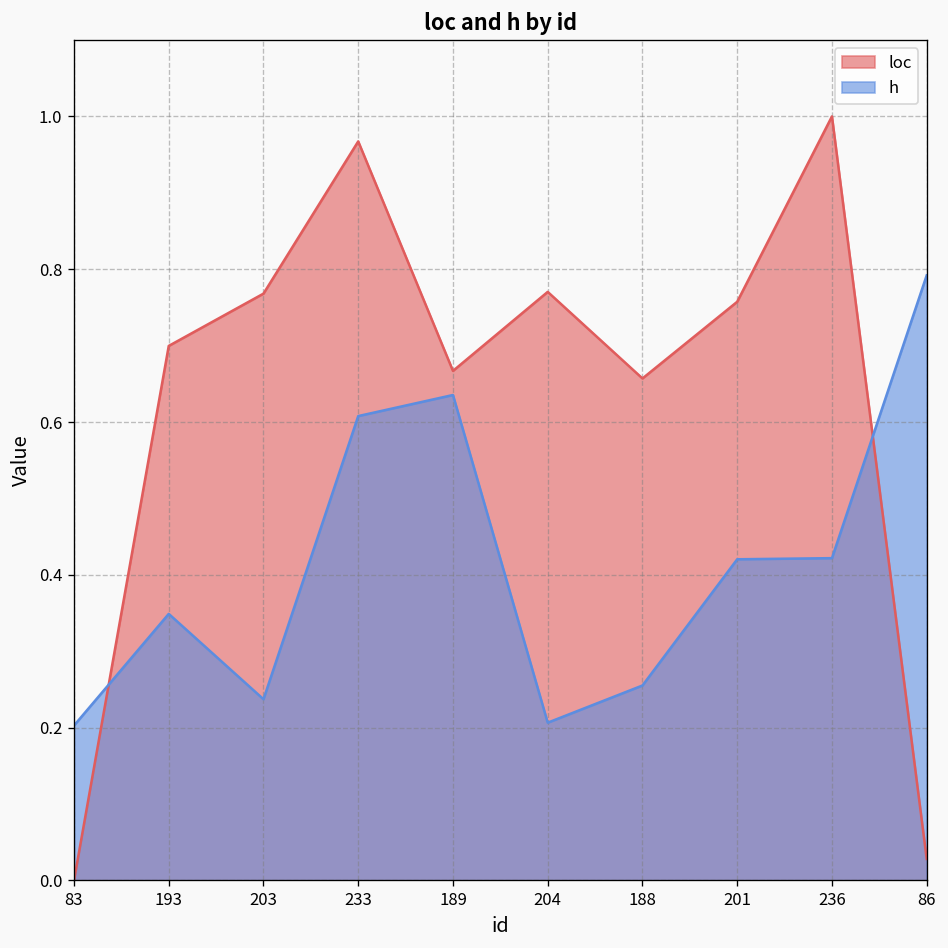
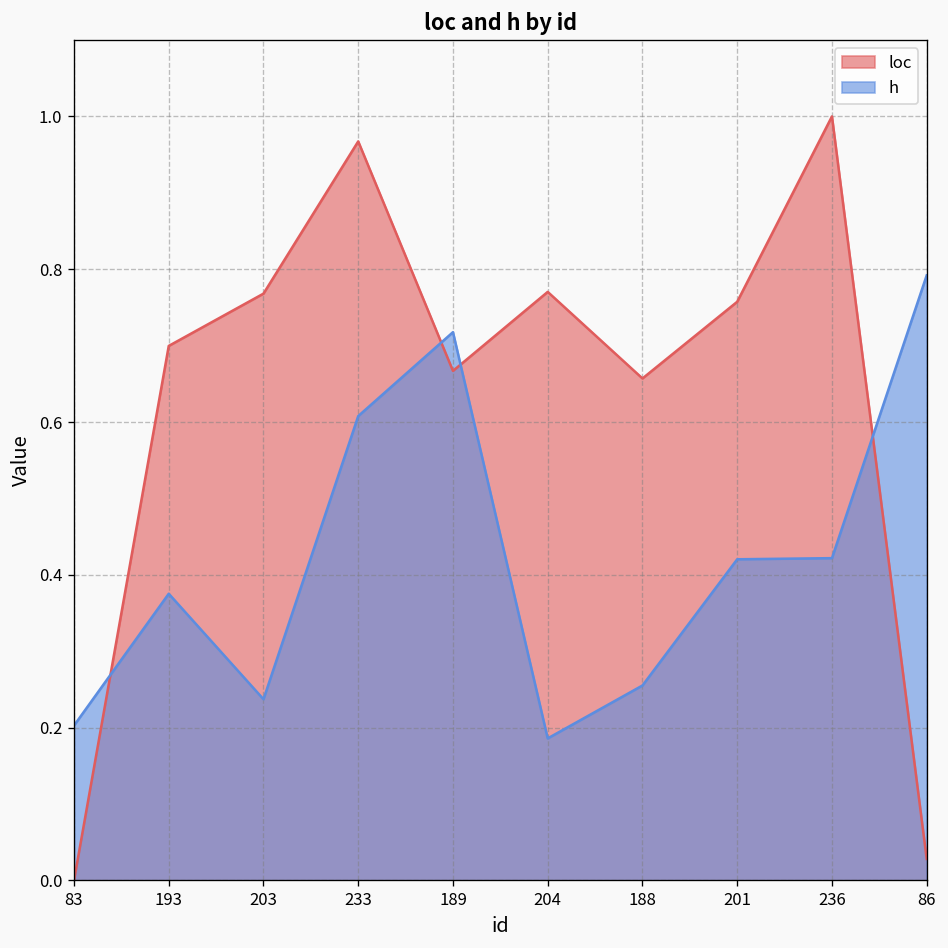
  {
    "loc": {
      "83": 0.00,
      "193": 0.70,
      "203": 0.77,
      "233": 0.97,
      "189": 0.67,
      "204": 0.77,
      "188": 0.66,
      "201": 0.76,
      "236": 1.00,
      "86": 0.03
    },
    "h": {
      "83": 0.20,
-     "193": 0.35,
+     "193": 0.38,
      "203": 0.24,
      "233": 0.61,
-     "189": 0.64,
-     "204": 0.21,
+     "189": 0.72,
+     "204": 0.19,
      "188": 0.26,
      "201": 0.42,
      "236": 0.42,
      "86": 0.79
    }
  }
